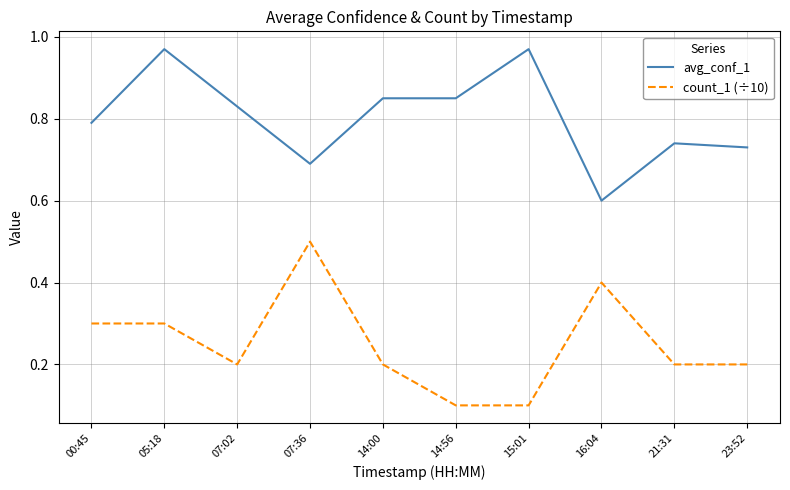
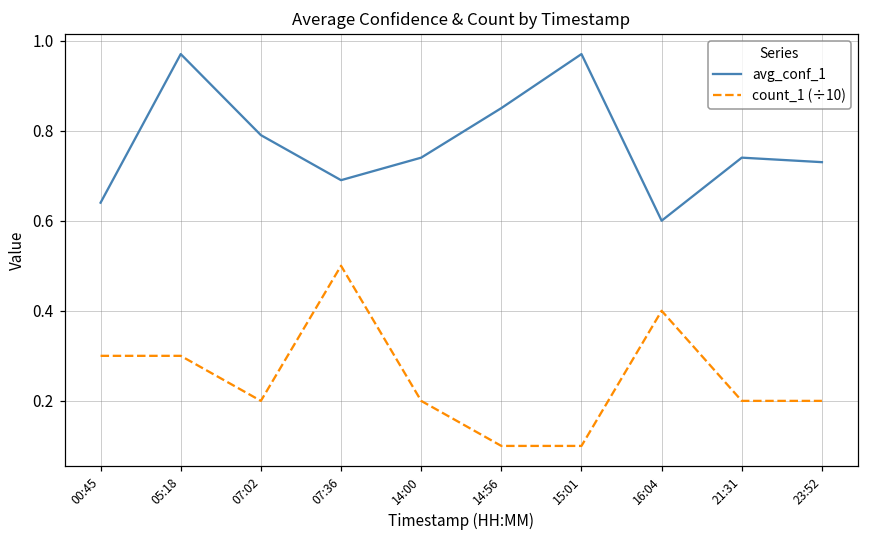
  {
    "avg_conf_1": {
-     "00:45": 0.79,
+     "00:45": 0.64,
      "05:18": 0.97,
-     "07:02": 0.83,
+     "07:02": 0.79,
      "07:36": 0.69,
-     "14:00": 0.85,
+     "14:00": 0.74,
      "14:56": 0.85,
      "15:01": 0.97,
      "16:04": 0.60,
      "21:31": 0.74,
      "23:52": 0.73
    },
    "count_1 (÷10)": {
      "00:45": 0.30,
      "05:18": 0.30,
      "07:02": 0.20,
      "07:36": 0.50,
      "14:00": 0.20,
      "14:56": 0.10,
      "15:01": 0.10,
      "16:04": 0.40,
      "21:31": 0.20,
      "23:52": 0.20
    }
  }
